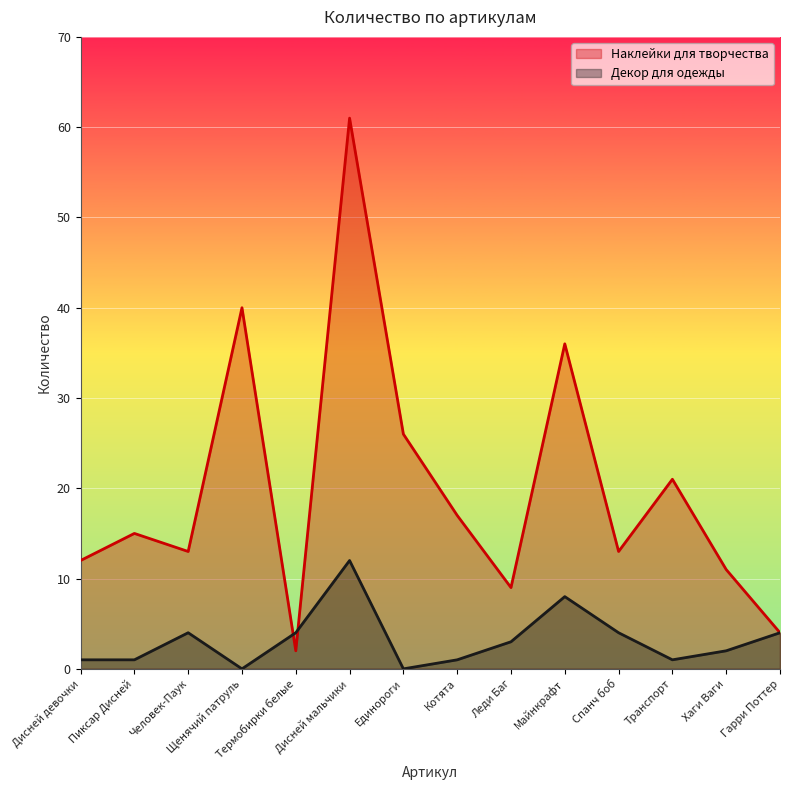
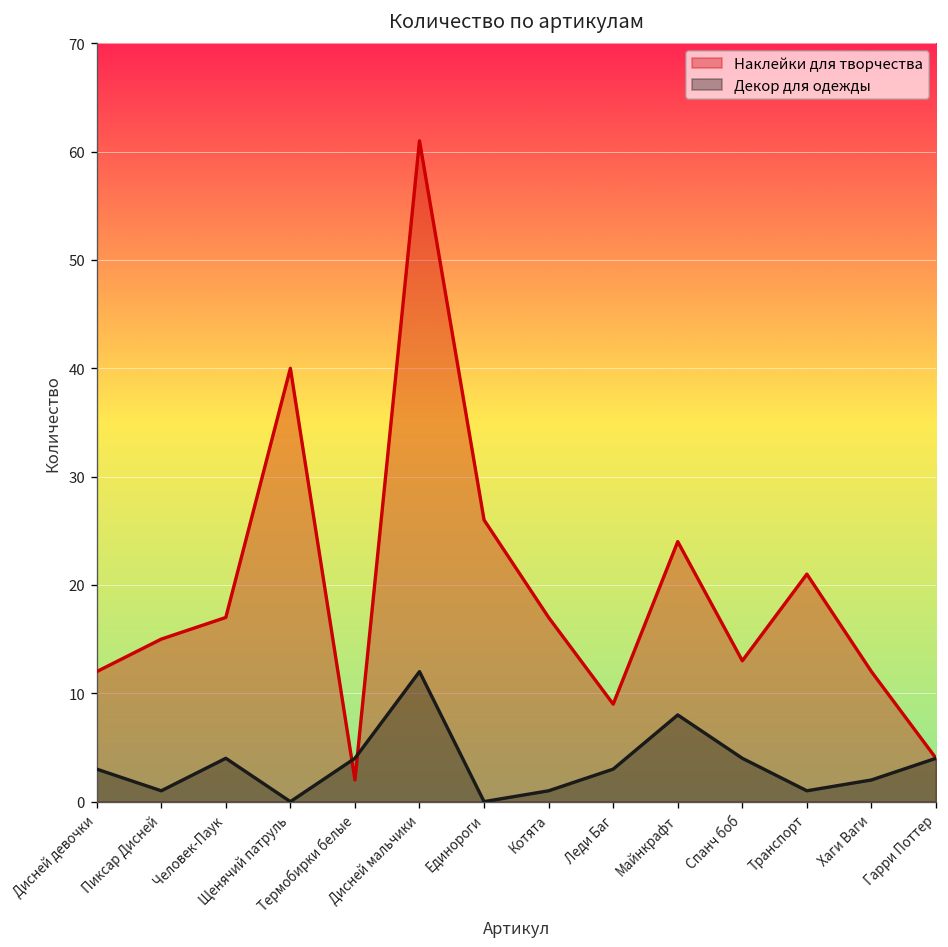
  {
    "Наклейки для творчества": {
      "Дисней девочки": 12,
      "Пиксар Дисней": 15,
-     "Человек-Паук": 13,
+     "Человек-Паук": 17,
      "Щенячий патруль": 40,
      "Термобирки белые": 2,
      "Дисней мальчики": 61,
      "Единороги": 26,
      "Котята": 17,
      "Леди Баг": 9,
-     "Майнкрафт": 36,
+     "Майнкрафт": 24,
      "Спанч боб": 13,
      "Транспорт": 21,
-     "Хаги Ваги": 11
+     "Хаги Ваги": 12
    },
    "Декор для одежды": {
-     "Дисней девочки": 1,
+     "Дисней девочки": 3,
      "Пиксар Дисней": 1,
      "Человек-Паук": 4,
      "Щенячий патруль": 0,
      "Термобирки белые": 4,
      "Дисней мальчики": 12,
      "Единороги": 0,
      "Котята": 1,
      "Леди Баг": 3,
      "Майнкрафт": 8,
      "Спанч боб": 4,
      "Транспорт": 1,
      "Хаги Ваги": 2
    }
  }
